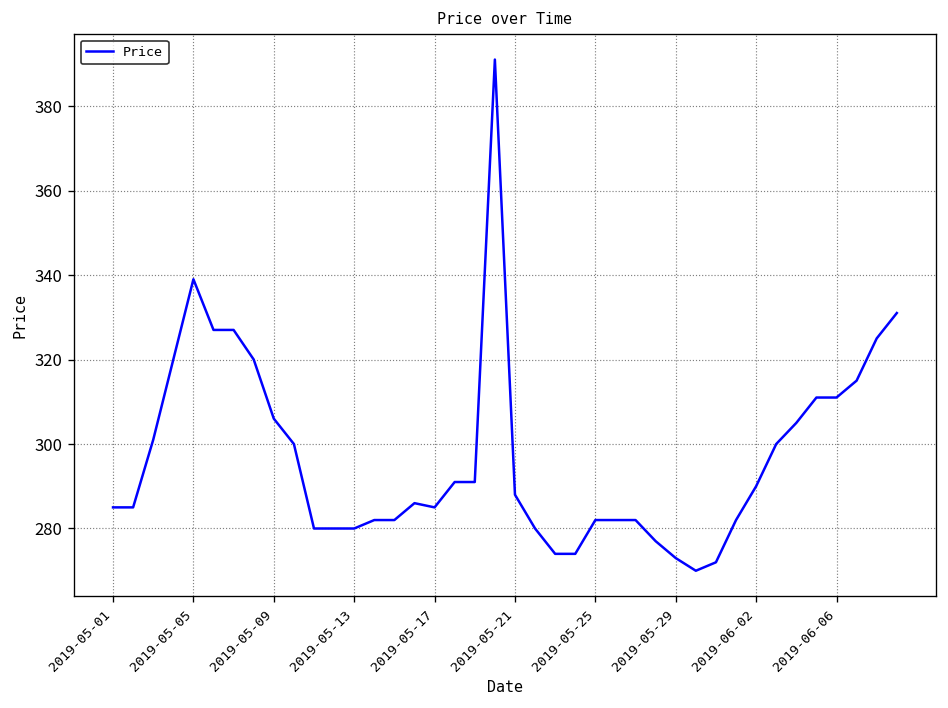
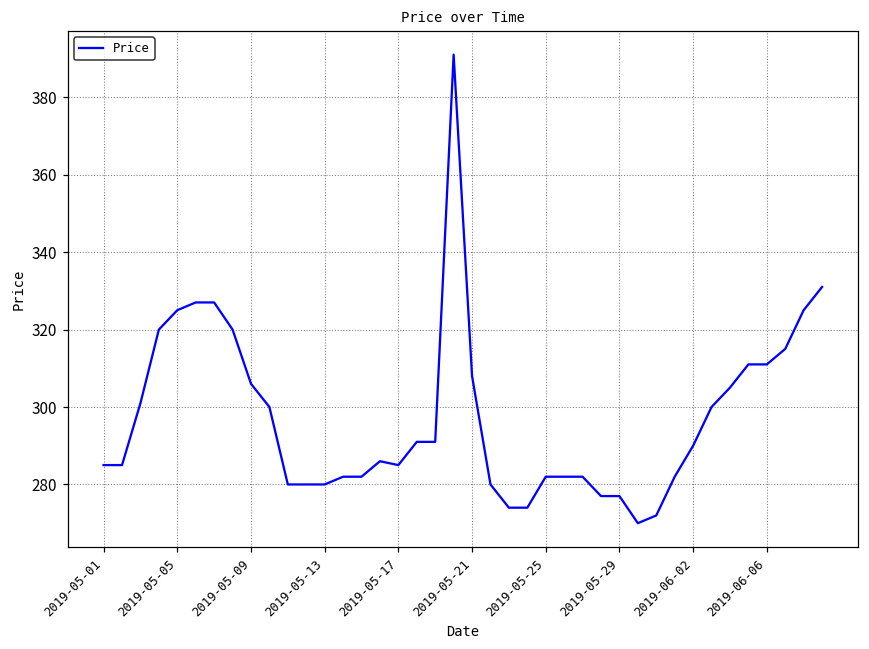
  {
    "2019-05-01": 285,
-   "2019-05-05": 339,
+   "2019-05-05": 325,
    "2019-05-09": 306,
    "2019-05-13": 280,
    "2019-05-17": 285,
-   "2019-05-21": 288,
+   "2019-05-21": 308,
    "2019-05-25": 282,
-   "2019-05-29": 273,
+   "2019-05-29": 277,
    "2019-06-02": 290,
    "2019-06-06": 311
  }
